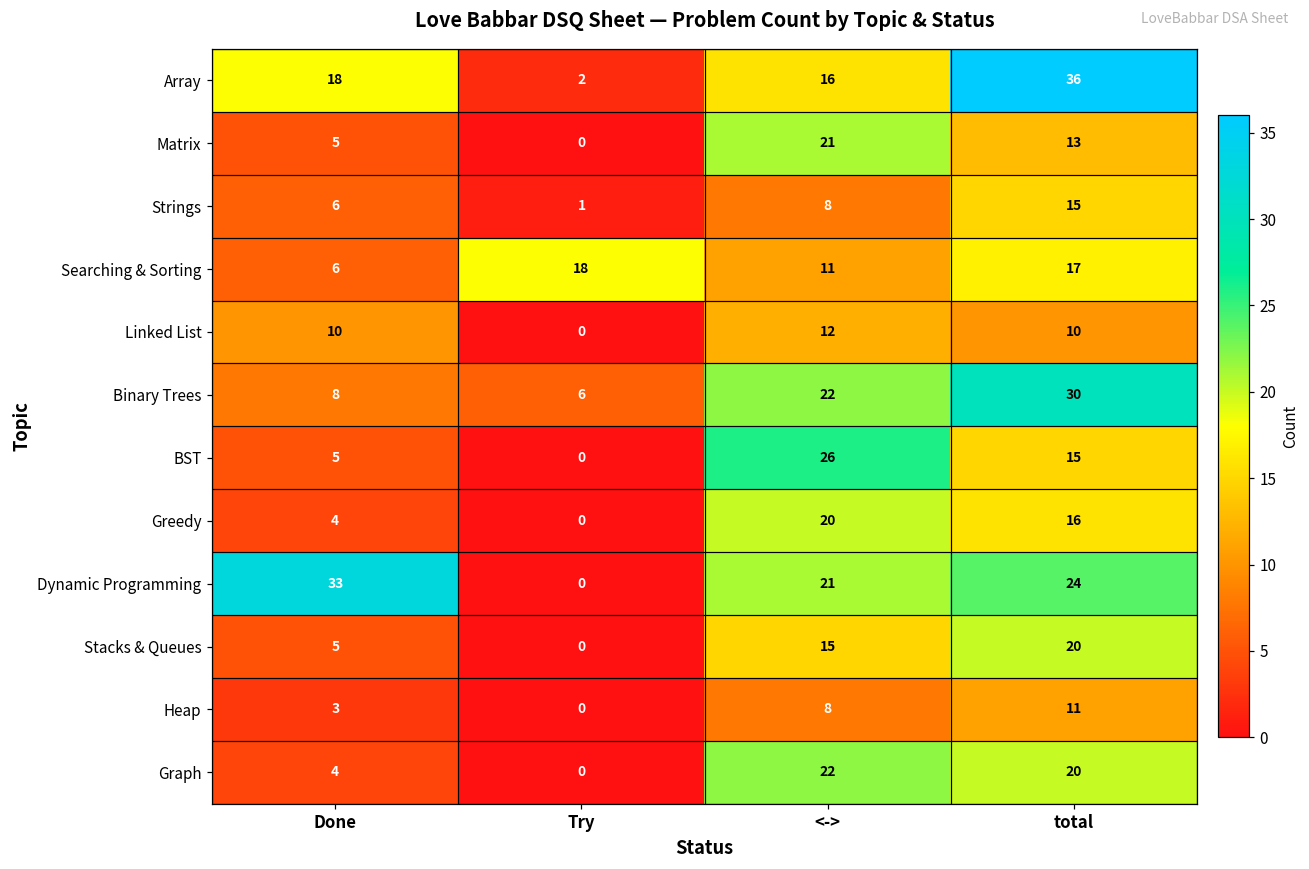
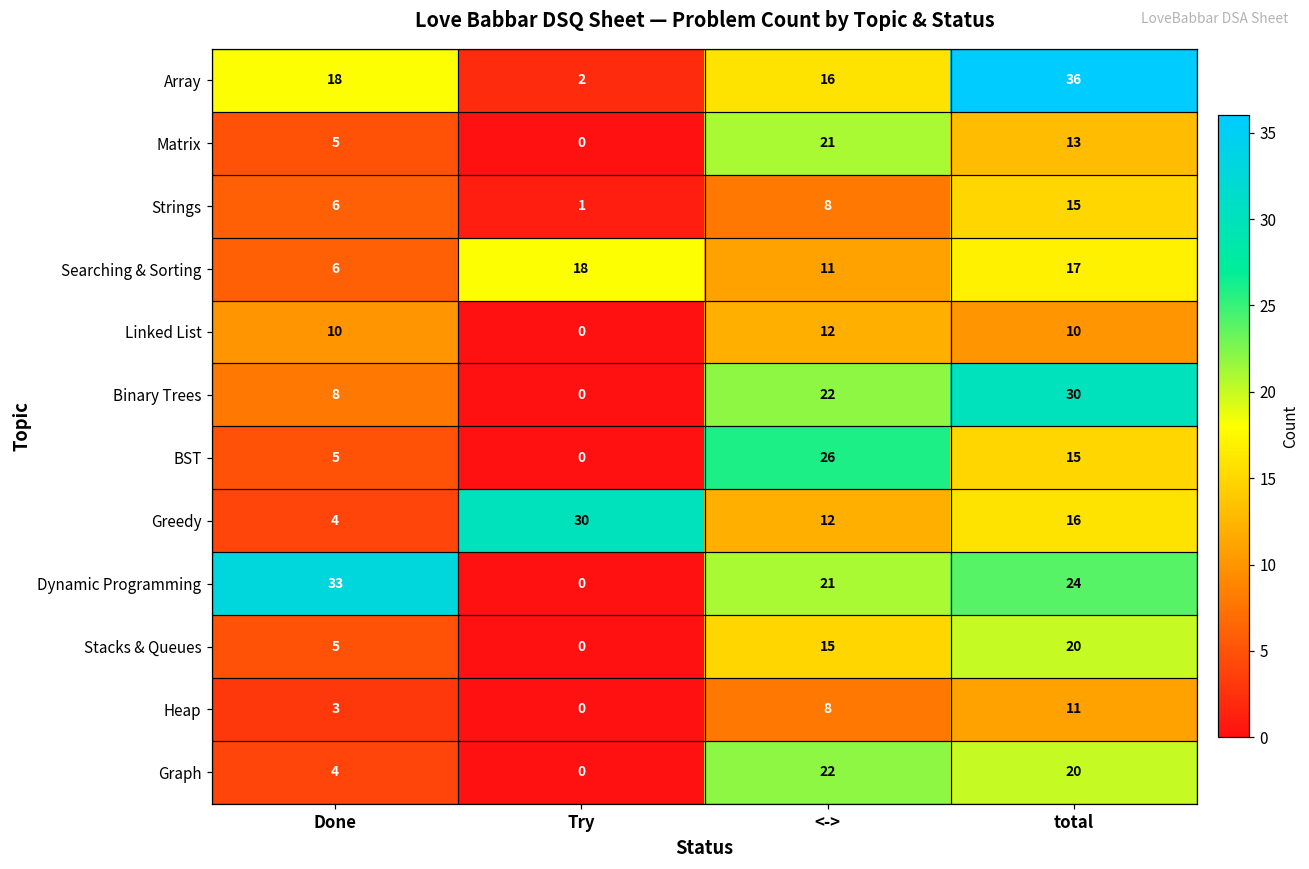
  {
    "Array": {
      "Done": 18,
      "Try": 2,
      "<->": 16,
      "total": 36
    },
    "Matrix": {
      "Done": 5,
      "Try": 0,
      "<->": 21,
      "total": 13
    },
    "Strings": {
      "Done": 6,
      "Try": 1,
      "<->": 8,
      "total": 15
    },
    "Searching & Sorting": {
      "Done": 6,
      "Try": 18,
      "<->": 11,
      "total": 17
    },
    "Linked List": {
      "Done": 10,
      "Try": 0,
      "<->": 12,
      "total": 10
    },
    "Binary Trees": {
      "Done": 8,
-     "Try": 6,
+     "Try": 0,
      "<->": 22,
      "total": 30
    },
    "BST": {
      "Done": 5,
      "Try": 0,
      "<->": 26,
      "total": 15
    },
    "Greedy": {
      "Done": 4,
-     "Try": 0,
-     "<->": 20,
+     "Try": 30,
+     "<->": 12,
      "total": 16
    },
    "Dynamic Programming": {
      "Done": 33,
      "Try": 0,
      "<->": 21,
      "total": 24
    },
    "Stacks & Queues": {
      "Done": 5,
      "Try": 0,
      "<->": 15,
      "total": 20
    },
    "Heap": {
      "Done": 3,
      "Try": 0,
      "<->": 8,
      "total": 11
    },
    "Graph": {
      "Done": 4,
      "Try": 0,
      "<->": 22,
      "total": 20
    }
  }
